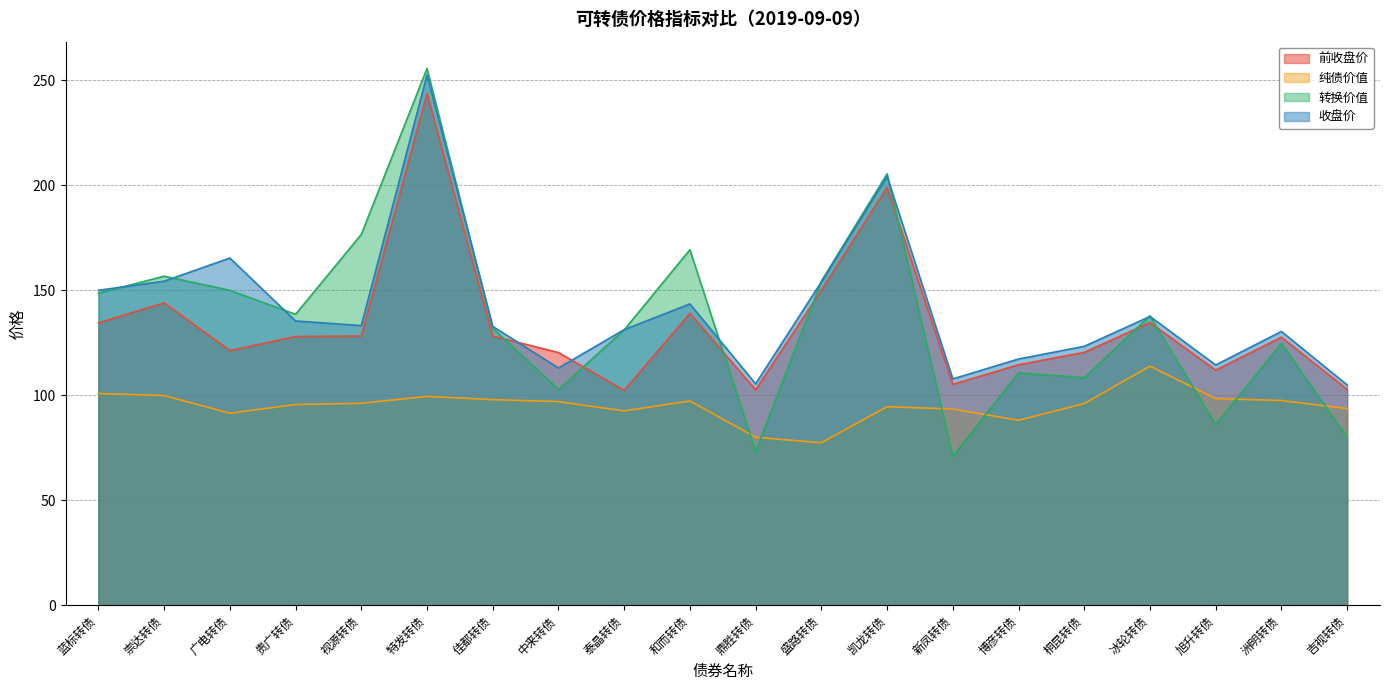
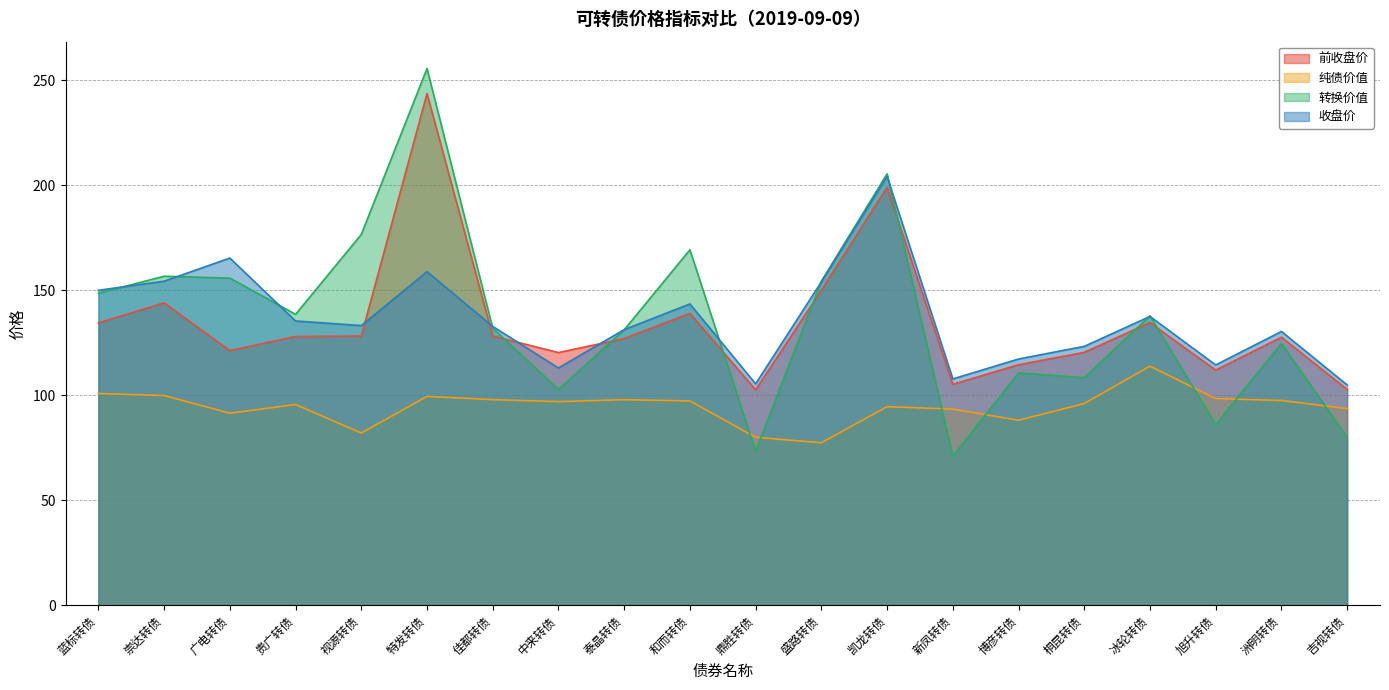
  {
    "前收盘价": {
      "蓝标转债": 134,
      "崇达转债": 144,
      "广电转债": 121,
      "贵广转债": 128,
      "视源转债": 128,
      "特发转债": 244,
      "佳都转债": 128,
      "中来转债": 120,
-     "泰晶转债": 102,
+     "泰晶转债": 127,
      "和而转债": 139,
      "鼎胜转债": 103,
      "盛路转债": 150,
      "凯龙转债": 199,
      "新凤转债": 105,
      "博彦转债": 115,
      "桐昆转债": 120,
      "冰轮转债": 135,
      "旭升转债": 112,
      "洲明转债": 128,
      "吉视转债": 103
    },
    "纯债价值": {
      "蓝标转债": 101,
      "崇达转债": 100,
      "广电转债": 91,
      "贵广转债": 96,
-     "视源转债": 96,
+     "视源转债": 82,
      "特发转债": 99,
      "佳都转债": 98,
      "中来转债": 97,
-     "泰晶转债": 93,
+     "泰晶转债": 98,
      "和而转债": 97,
      "鼎胜转债": 80,
      "盛路转债": 77,
      "凯龙转债": 95,
      "新凤转债": 93,
      "博彦转债": 88,
      "桐昆转债": 96,
      "冰轮转债": 114,
      "旭升转债": 98,
      "洲明转债": 98,
      "吉视转债": 94
    },
    "转换价值": {
      "蓝标转债": 149,
      "崇达转债": 157,
-     "广电转债": 150,
+     "广电转债": 156,
      "贵广转债": 139,
      "视源转债": 177,
      "特发转债": 256,
      "中来转债": 103,
      "和而转债": 169,
      "鼎胜转债": 73,
      "凯龙转债": 205,
      "新凤转债": 71,
      "博彦转债": 111,
      "桐昆转债": 108,
      "旭升转债": 86,
      "洲明转债": 125,
      "吉视转债": 80
    },
    "收盘价": {
      "蓝标转债": 150,
      "崇达转债": 154,
      "广电转债": 165,
      "贵广转债": 135,
      "视源转债": 133,
-     "特发转债": 253,
+     "特发转债": 159,
      "中来转债": 113,
      "和而转债": 144,
      "鼎胜转债": 105,
      "凯龙转债": 204,
      "新凤转债": 108,
      "博彦转债": 117,
      "桐昆转债": 123,
      "旭升转债": 114,
      "洲明转债": 130,
      "吉视转债": 105
    }
  }
